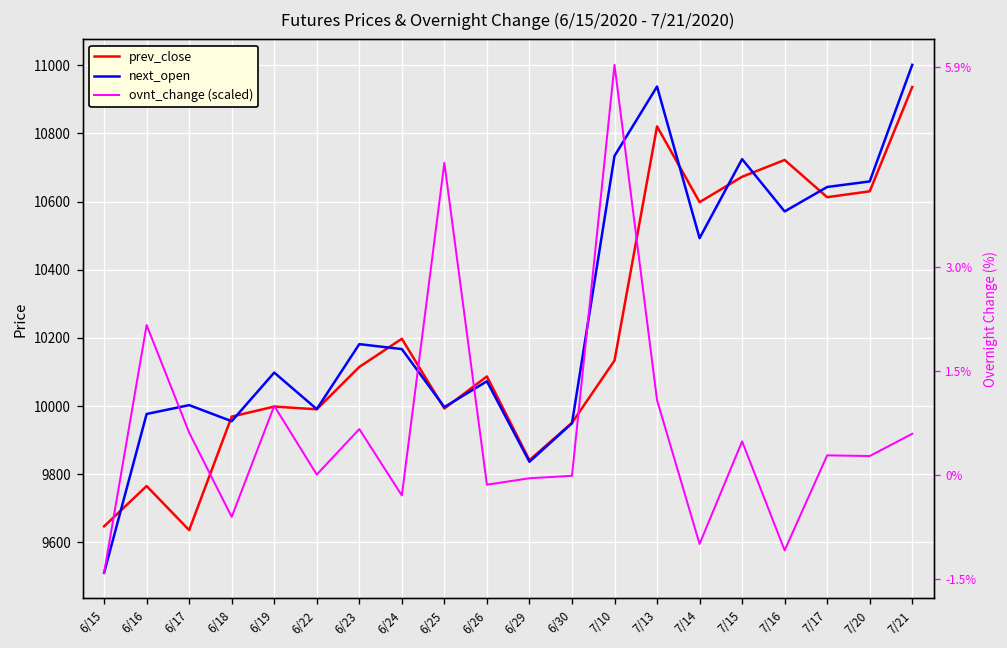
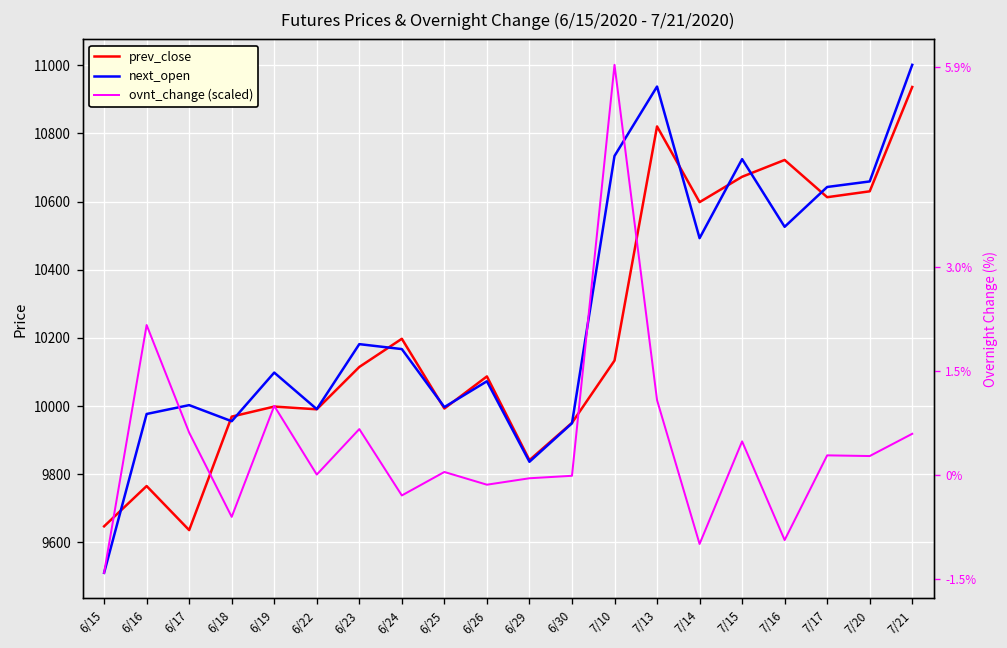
  {
    "prev_close": {
      "6/15": 9650,
      "6/16": 9770,
      "6/17": 9640,
      "6/18": 9970,
      "6/23": 10110,
      "6/24": 10200,
      "6/26": 10090,
      "7/10": 10130,
      "7/13": 10820,
      "7/14": 10600,
      "7/15": 10670,
      "7/16": 10720,
      "7/17": 10610,
      "7/20": 10630,
      "7/21": 10940
    },
    "next_open": {
      "6/16": 9980,
      "6/17": 10000,
      "6/18": 9960,
      "6/19": 10100,
      "6/23": 10180,
      "6/24": 10170,
      "6/26": 10070,
      "7/10": 10730,
      "7/13": 10940,
      "7/14": 10490,
      "7/15": 10720,
-     "7/16": 10570,
+     "7/16": 10530,
      "7/17": 10640,
      "7/20": 10660,
      "7/21": 11000
    },
    "ovnt_change (scaled)": {
      "6/16": 10240,
      "6/17": 9920,
      "6/18": 9670,
      "6/22": 9800,
      "6/23": 9930,
      "6/24": 9740,
-     "6/25": 10710,
+     "6/25": 9810,
      "6/26": 9770,
      "6/29": 9790,
      "6/30": 9800,
      "7/10": 11000,
      "7/13": 10020,
      "7/14": 9600,
      "7/15": 9900,
-     "7/16": 9580,
+     "7/16": 9610,
      "7/17": 9860,
      "7/20": 9850,
      "7/21": 9920
    }
  }
